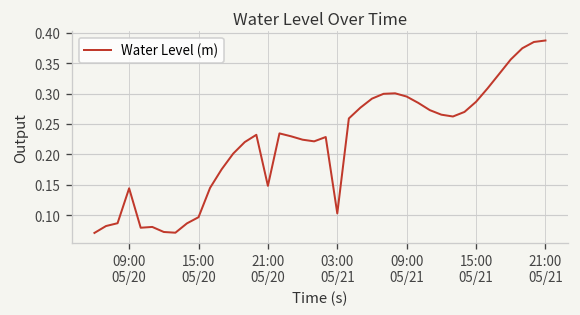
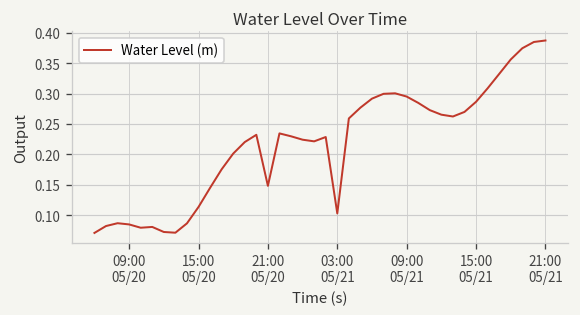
  {
-   "09:00 05/20": 0.14,
-   "15:00 05/20": 0.10,
+   "09:00 05/20": 0.09,
+   "15:00 05/20": 0.11,
    "21:00 05/20": 0.15,
    "03:00 05/21": 0.10,
    "09:00 05/21": 0.29,
    "15:00 05/21": 0.29,
    "21:00 05/21": 0.39
  }
